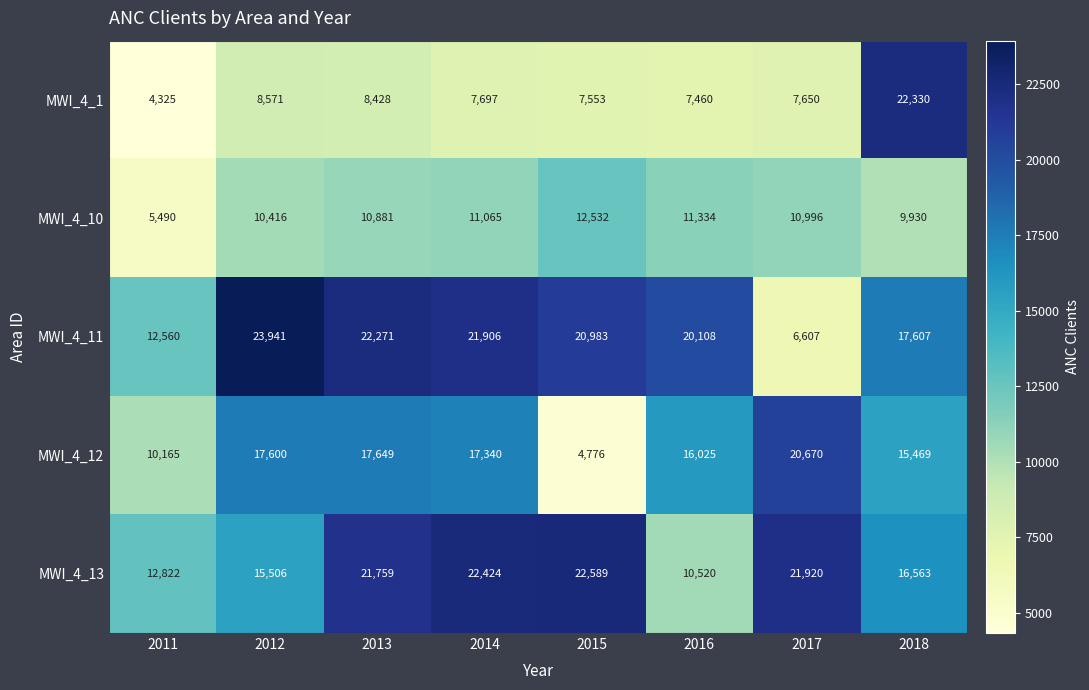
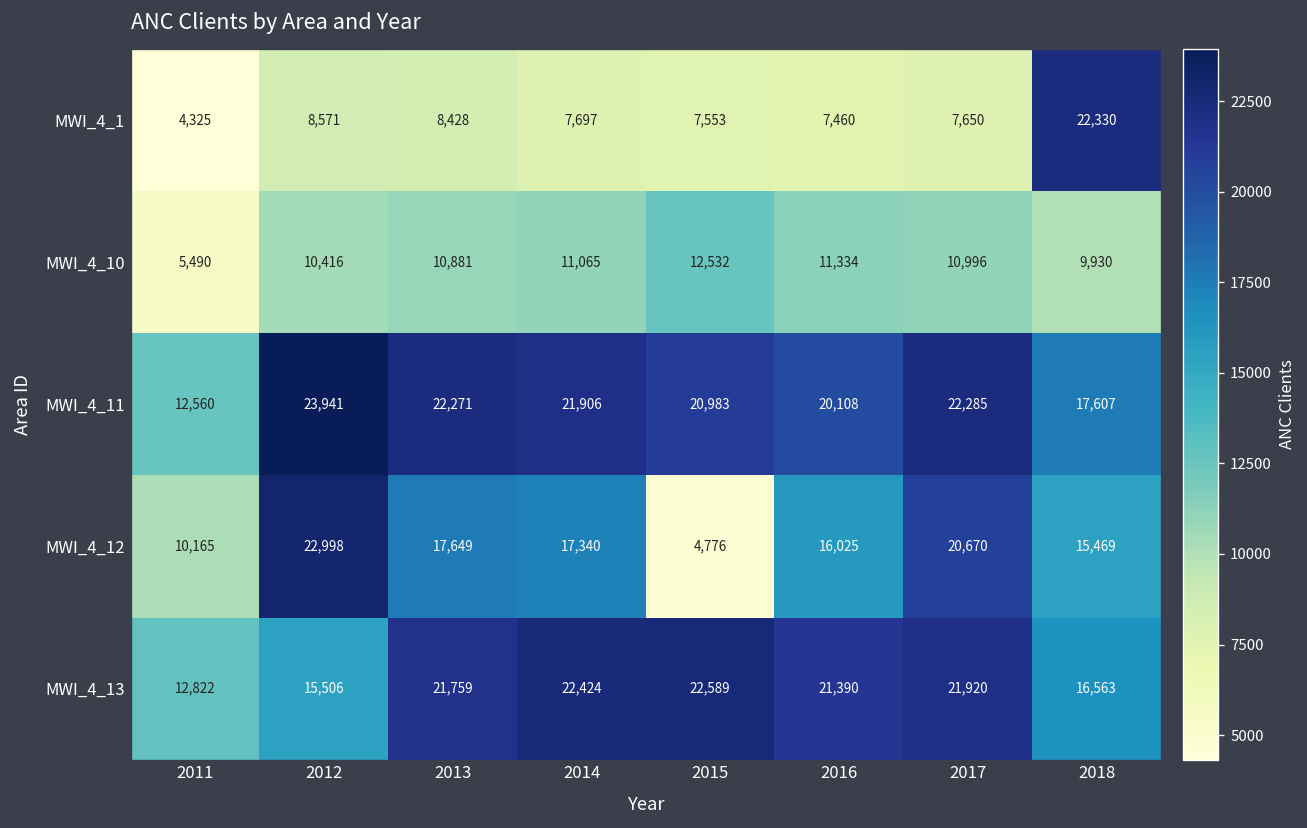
  {
    "MWI_4_1": {
      "2011": "4,325",
      "2012": "8,571",
      "2013": "8,428",
      "2014": "7,697",
      "2015": "7,553",
      "2016": "7,460",
      "2017": "7,650",
      "2018": "22,330"
    },
    "MWI_4_10": {
      "2011": "5,490",
      "2012": "10,416",
      "2013": "10,881",
      "2014": "11,065",
      "2015": "12,532",
      "2016": "11,334",
      "2017": "10,996",
      "2018": "9,930"
    },
    "MWI_4_11": {
      "2011": "12,560",
      "2012": "23,941",
      "2013": "22,271",
      "2014": "21,906",
      "2015": "20,983",
      "2016": "20,108",
-     "2017": "6,607",
+     "2017": "22,285",
      "2018": "17,607"
    },
    "MWI_4_12": {
      "2011": "10,165",
-     "2012": "17,600",
+     "2012": "22,998",
      "2013": "17,649",
      "2014": "17,340",
      "2015": "4,776",
      "2016": "16,025",
      "2017": "20,670",
      "2018": "15,469"
    },
    "MWI_4_13": {
      "2011": "12,822",
      "2012": "15,506",
      "2013": "21,759",
      "2014": "22,424",
      "2015": "22,589",
-     "2016": "10,520",
+     "2016": "21,390",
      "2017": "21,920",
      "2018": "16,563"
    }
  }
